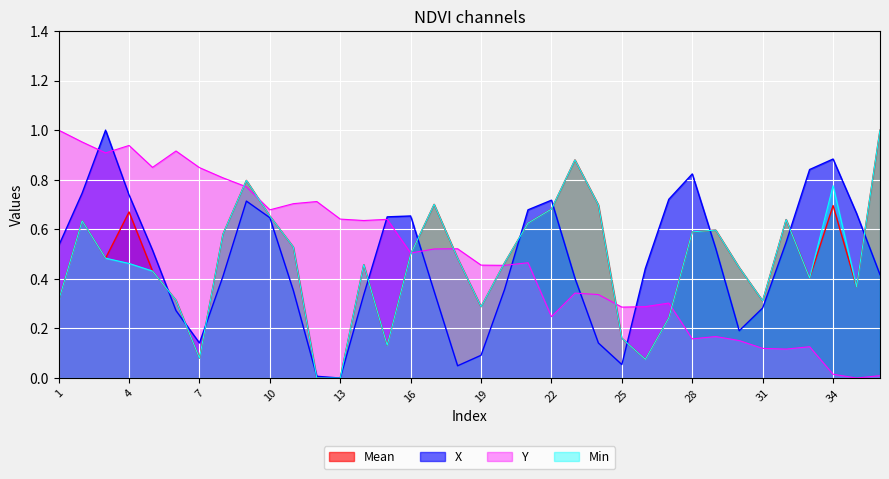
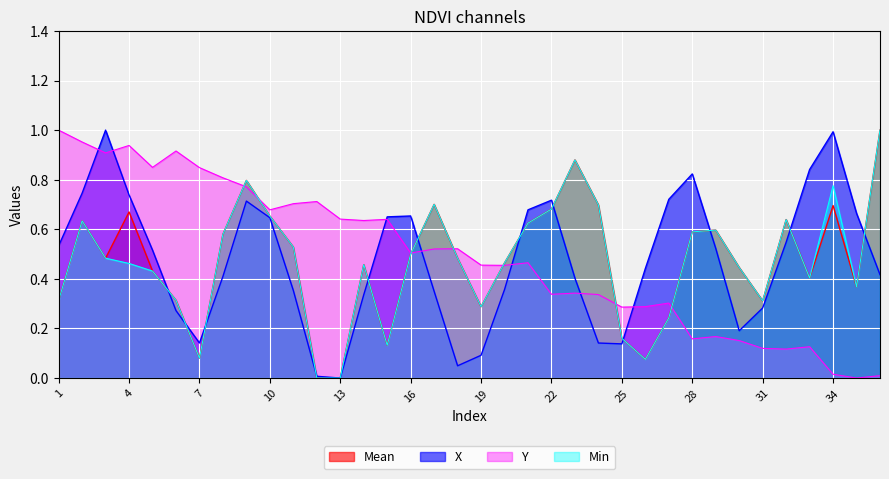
  {
    "Mean": {
      "4": 0.67,
      "34": 0.70
    },
    "X": {
      "1": 0.53,
      "4": 0.74,
      "7": 0.14,
      "16": 0.65,
      "19": 0.09,
      "22": 0.72,
-     "25": 0.05,
+     "25": 0.14,
      "28": 0.82,
      "31": 0.28,
-     "34": 0.88
+     "34": 0.99
    },
    "Y": {
      "1": 1.00,
      "4": 0.94,
      "7": 0.85,
      "10": 0.68,
      "13": 0.64,
      "19": 0.46,
-     "22": 0.25,
+     "22": 0.34,
      "25": 0.29,
      "28": 0.16,
      "31": 0.12,
      "34": 0.02
    },
    "Min": {
      "4": 0.46,
      "34": 0.78
    }
  }
